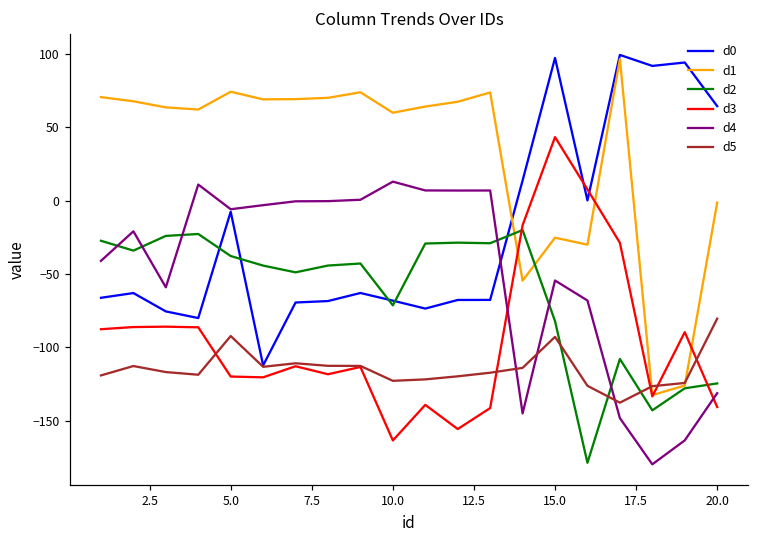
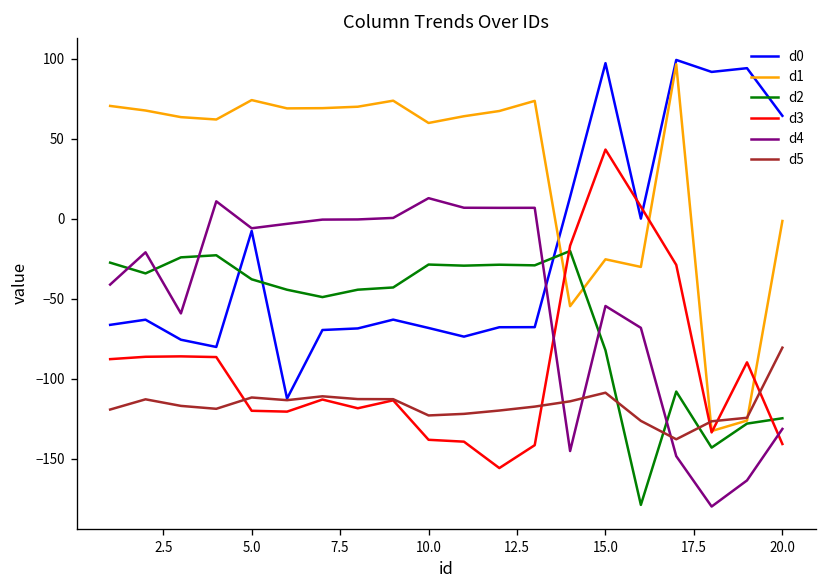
  {
    "d0": {
      "10.0": -68,
      "15.0": 97,
      "20.0": 64
    },
    "d1": {
      "5.0": 74,
      "10.0": 60,
      "15.0": -25,
      "20.0": -1
    },
    "d2": {
      "5.0": -38,
-     "10.0": -71,
+     "10.0": -29,
      "15.0": -82,
      "20.0": -125
    },
    "d3": {
      "5.0": -120,
-     "10.0": -163,
+     "10.0": -138,
      "15.0": 43,
      "20.0": -141
    },
    "d4": {
      "10.0": 13,
      "15.0": -54,
      "20.0": -131
    },
    "d5": {
-     "5.0": -92,
+     "5.0": -112,
      "10.0": -123,
-     "15.0": -93,
+     "15.0": -109,
      "20.0": -80
    }
  }
